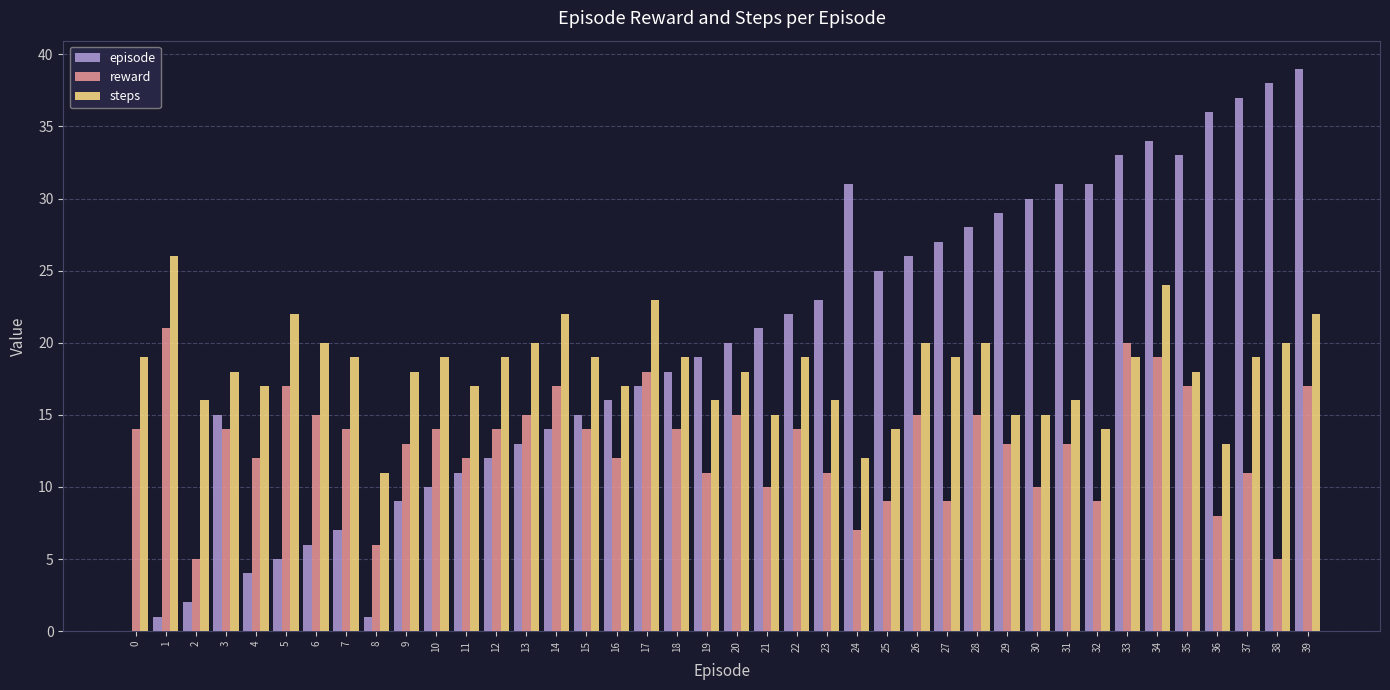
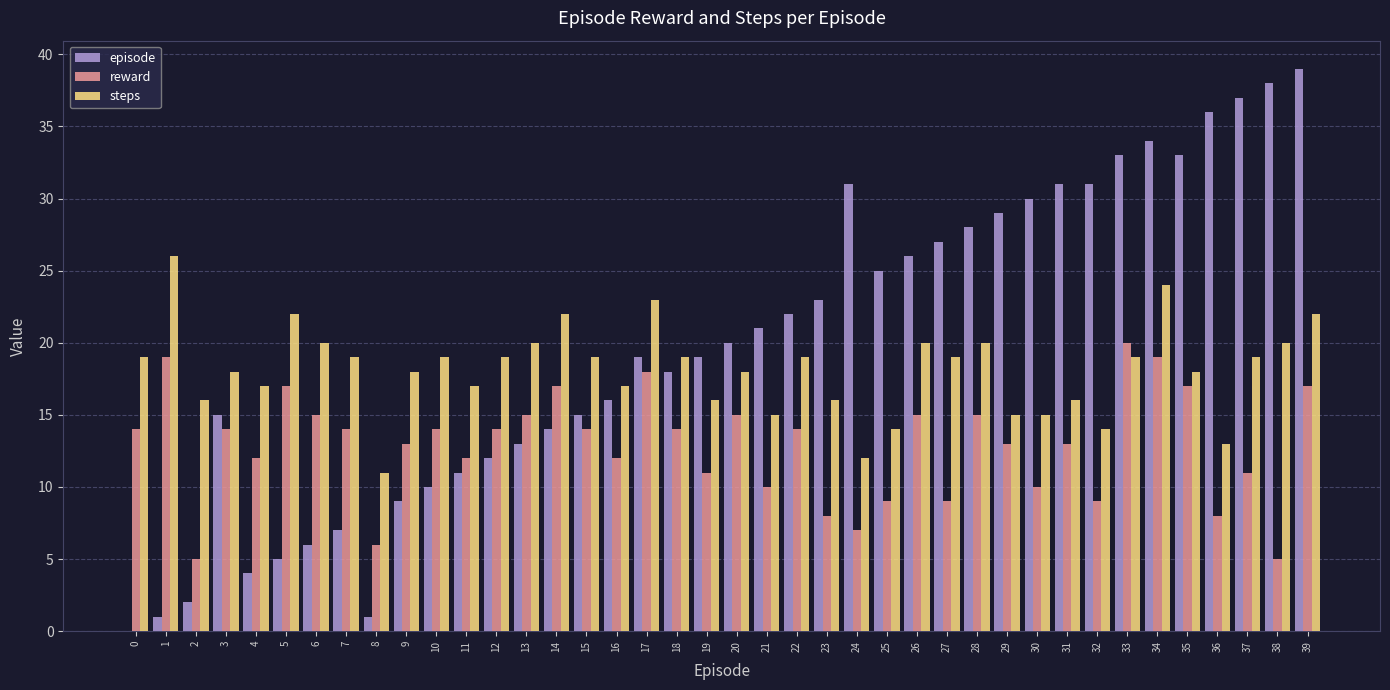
  {
    "episode": {
      "0": 0,
      "1": 1,
      "2": 2,
      "3": 15,
      "4": 4,
      "5": 5,
      "6": 6,
      "7": 7,
      "8": 1,
      "9": 9,
      "10": 10,
      "11": 11,
      "12": 12,
      "13": 13,
      "14": 14,
      "15": 15,
      "16": 16,
-     "17": 17,
+     "17": 19,
      "18": 18,
      "19": 19,
      "20": 20,
      "21": 21,
      "22": 22,
      "23": 23,
      "24": 31,
      "25": 25,
      "26": 26,
      "27": 27,
      "28": 28,
      "29": 29,
      "30": 30,
      "31": 31,
      "32": 31,
      "33": 33,
      "34": 34,
      "35": 33,
      "36": 36,
      "37": 37,
      "38": 38,
      "39": 39
    },
    "reward": {
      "0": 14,
-     "1": 21,
+     "1": 19,
      "2": 5,
      "3": 14,
      "4": 12,
      "5": 17,
      "6": 15,
      "7": 14,
      "8": 6,
      "9": 13,
      "10": 14,
      "11": 12,
      "12": 14,
      "13": 15,
      "14": 17,
      "15": 14,
      "16": 12,
      "17": 18,
      "18": 14,
      "19": 11,
      "20": 15,
      "21": 10,
      "22": 14,
-     "23": 11,
+     "23": 8,
      "24": 7,
      "25": 9,
      "26": 15,
      "27": 9,
      "28": 15,
      "29": 13,
      "30": 10,
      "31": 13,
      "32": 9,
      "33": 20,
      "34": 19,
      "35": 17,
      "36": 8,
      "37": 11,
      "38": 5,
      "39": 17
    },
    "steps": {
      "0": 19,
      "1": 26,
      "2": 16,
      "3": 18,
      "4": 17,
      "5": 22,
      "6": 20,
      "7": 19,
      "8": 11,
      "9": 18,
      "10": 19,
      "11": 17,
      "12": 19,
      "13": 20,
      "14": 22,
      "15": 19,
      "16": 17,
      "17": 23,
      "18": 19,
      "19": 16,
      "20": 18,
      "21": 15,
      "22": 19,
      "23": 16,
      "24": 12,
      "25": 14,
      "26": 20,
      "27": 19,
      "28": 20,
      "29": 15,
      "30": 15,
      "31": 16,
      "32": 14,
      "33": 19,
      "34": 24,
      "35": 18,
      "36": 13,
      "37": 19,
      "38": 20,
      "39": 22
    }
  }
